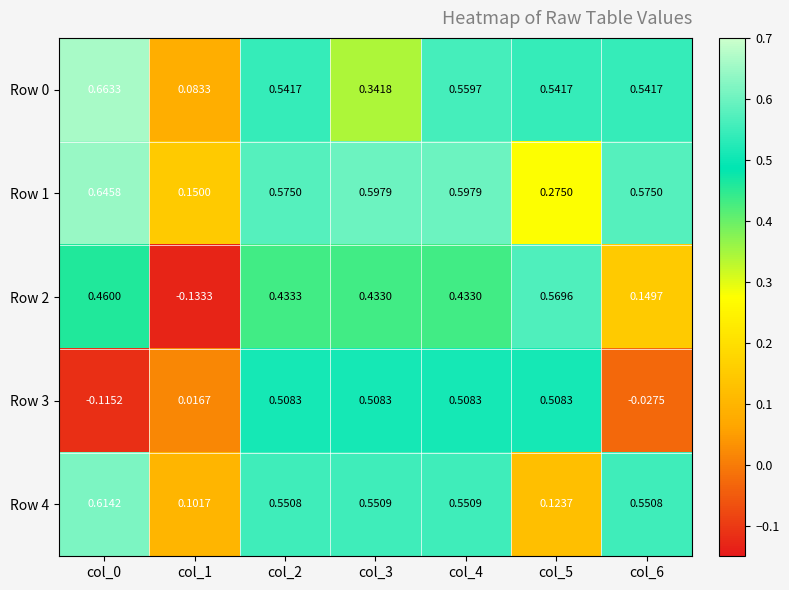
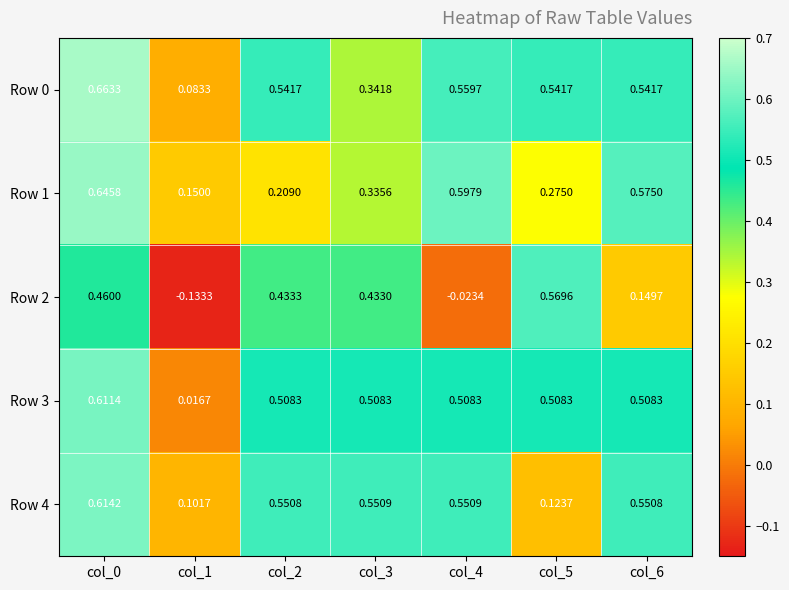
  {
    "Row 0": {
      "col_0": 0.6633,
      "col_1": 0.0833,
      "col_2": 0.5417,
      "col_3": 0.3418,
      "col_4": 0.5597,
      "col_5": 0.5417,
      "col_6": 0.5417
    },
    "Row 1": {
      "col_0": 0.6458,
      "col_1": 0.1500,
-     "col_2": 0.5750,
-     "col_3": 0.5979,
+     "col_2": 0.2090,
+     "col_3": 0.3356,
      "col_4": 0.5979,
      "col_5": 0.2750,
      "col_6": 0.5750
    },
    "Row 2": {
      "col_0": 0.4600,
      "col_1": -0.1333,
      "col_2": 0.4333,
      "col_3": 0.4330,
-     "col_4": 0.4330,
+     "col_4": -0.0234,
      "col_5": 0.5696,
      "col_6": 0.1497
    },
    "Row 3": {
-     "col_0": -0.1152,
+     "col_0": 0.6114,
      "col_1": 0.0167,
      "col_2": 0.5083,
      "col_3": 0.5083,
      "col_4": 0.5083,
      "col_5": 0.5083,
-     "col_6": -0.0275
+     "col_6": 0.5083
    },
    "Row 4": {
      "col_0": 0.6142,
      "col_1": 0.1017,
      "col_2": 0.5508,
      "col_3": 0.5509,
      "col_4": 0.5509,
      "col_5": 0.1237,
      "col_6": 0.5508
    }
  }
